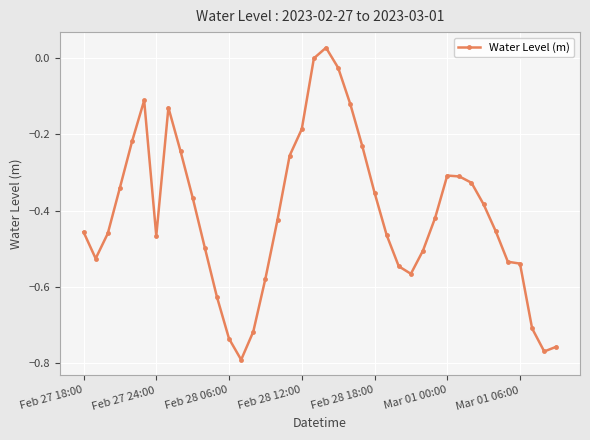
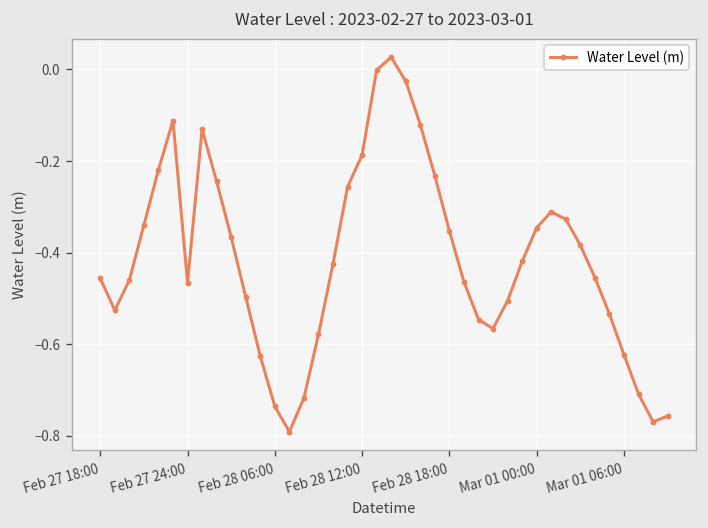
  {
    "Feb 27 18:00": -0.46,
    "Feb 27 24:00": -0.47,
    "Feb 28 06:00": -0.74,
    "Feb 28 12:00": -0.19,
    "Feb 28 18:00": -0.35,
-   "Mar 01 00:00": -0.31,
-   "Mar 01 06:00": -0.54
+   "Mar 01 00:00": -0.35,
+   "Mar 01 06:00": -0.62
  }
